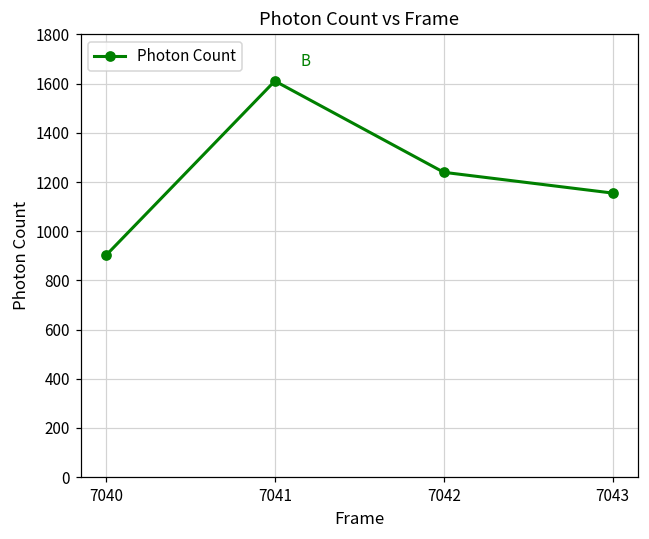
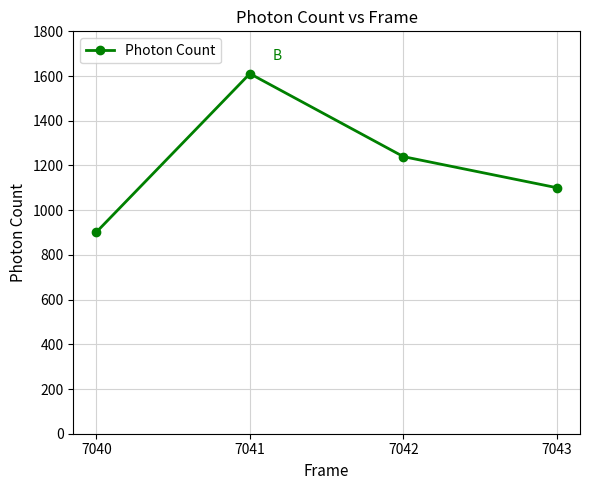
  {
    "7040": 900,
    "7041": 1610,
    "7042": 1240,
-   "7043": 1150
+   "7043": 1100
  }
